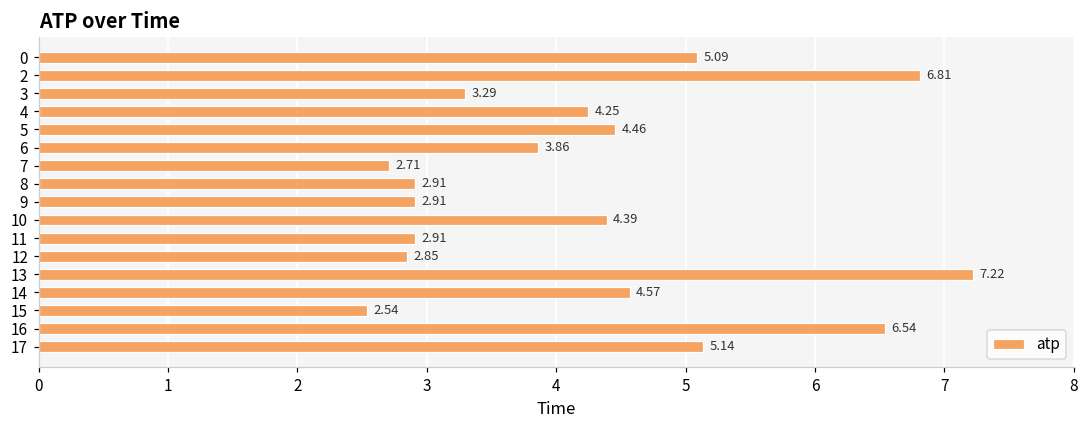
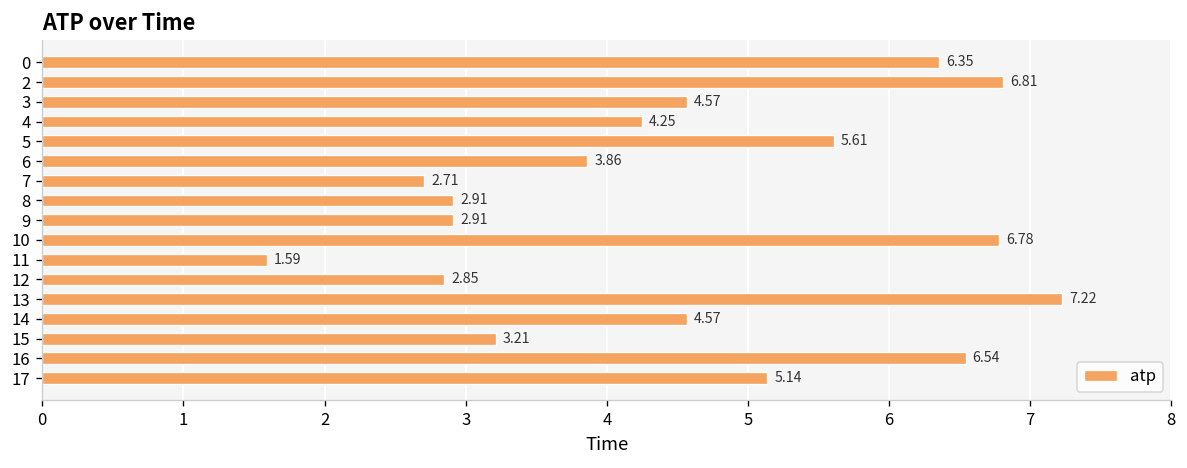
  {
-   "0": 5.09,
+   "0": 6.35,
    "2": 6.81,
-   "3": 3.29,
+   "3": 4.57,
    "4": 4.25,
-   "5": 4.46,
+   "5": 5.61,
    "6": 3.86,
    "7": 2.71,
    "8": 2.91,
    "9": 2.91,
-   "10": 4.39,
-   "11": 2.91,
+   "10": 6.78,
+   "11": 1.59,
    "12": 2.85,
    "13": 7.22,
    "14": 4.57,
-   "15": 2.54,
+   "15": 3.21,
    "16": 6.54,
    "17": 5.14
  }
